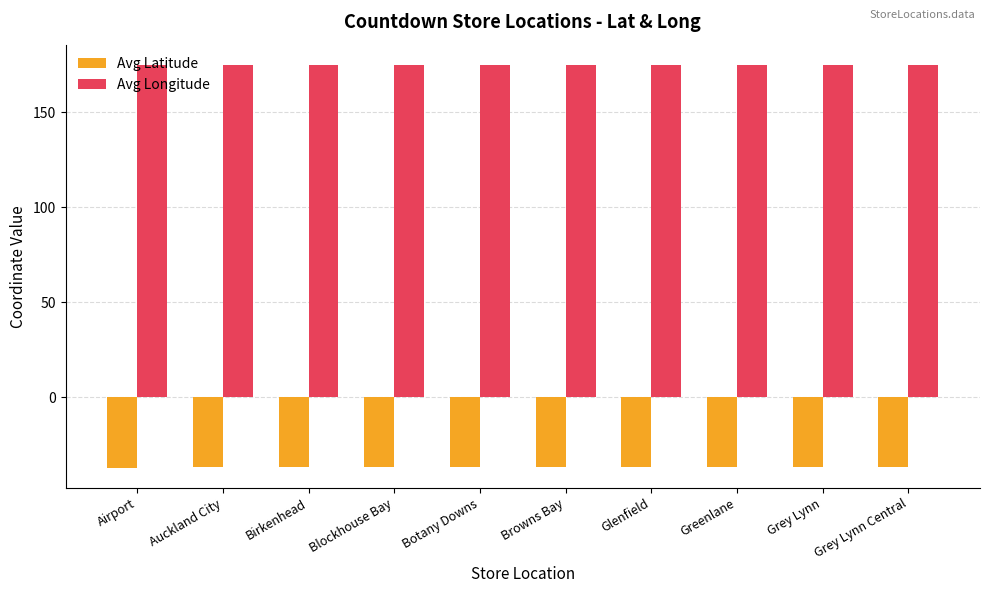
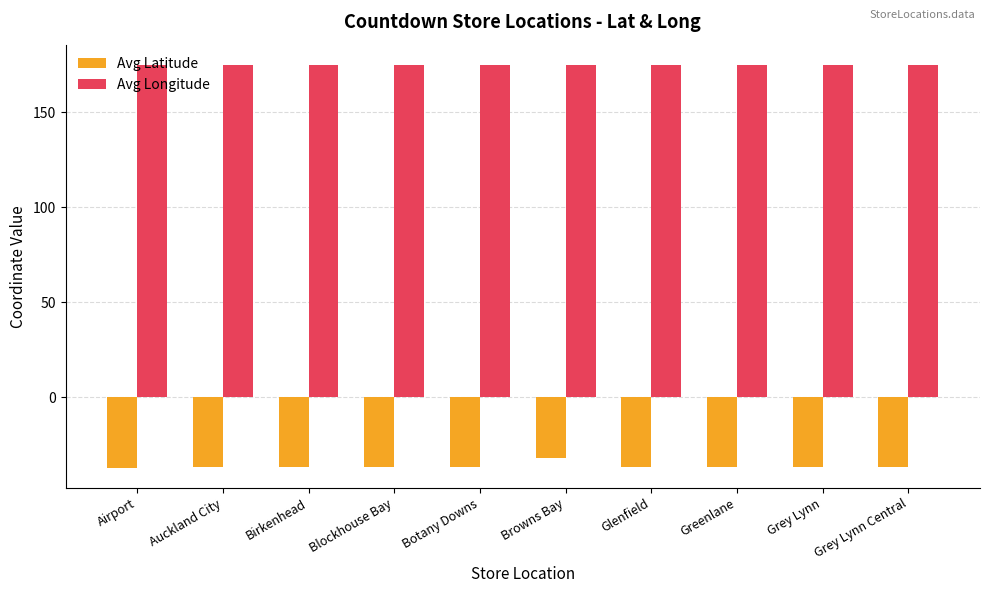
  {
    "Avg Latitude": {
      "Airport": -37,
      "Auckland City": -37,
      "Birkenhead": -37,
      "Blockhouse Bay": -37,
      "Botany Downs": -37,
-     "Browns Bay": -37,
+     "Browns Bay": -32,
      "Glenfield": -37,
      "Greenlane": -37,
      "Grey Lynn": -37,
      "Grey Lynn Central": -37
    },
    "Avg Longitude": {
      "Airport": 175,
      "Auckland City": 175,
      "Birkenhead": 175,
      "Blockhouse Bay": 175,
      "Botany Downs": 175,
      "Browns Bay": 175,
      "Glenfield": 175,
      "Greenlane": 175,
      "Grey Lynn": 175,
      "Grey Lynn Central": 175
    }
  }
